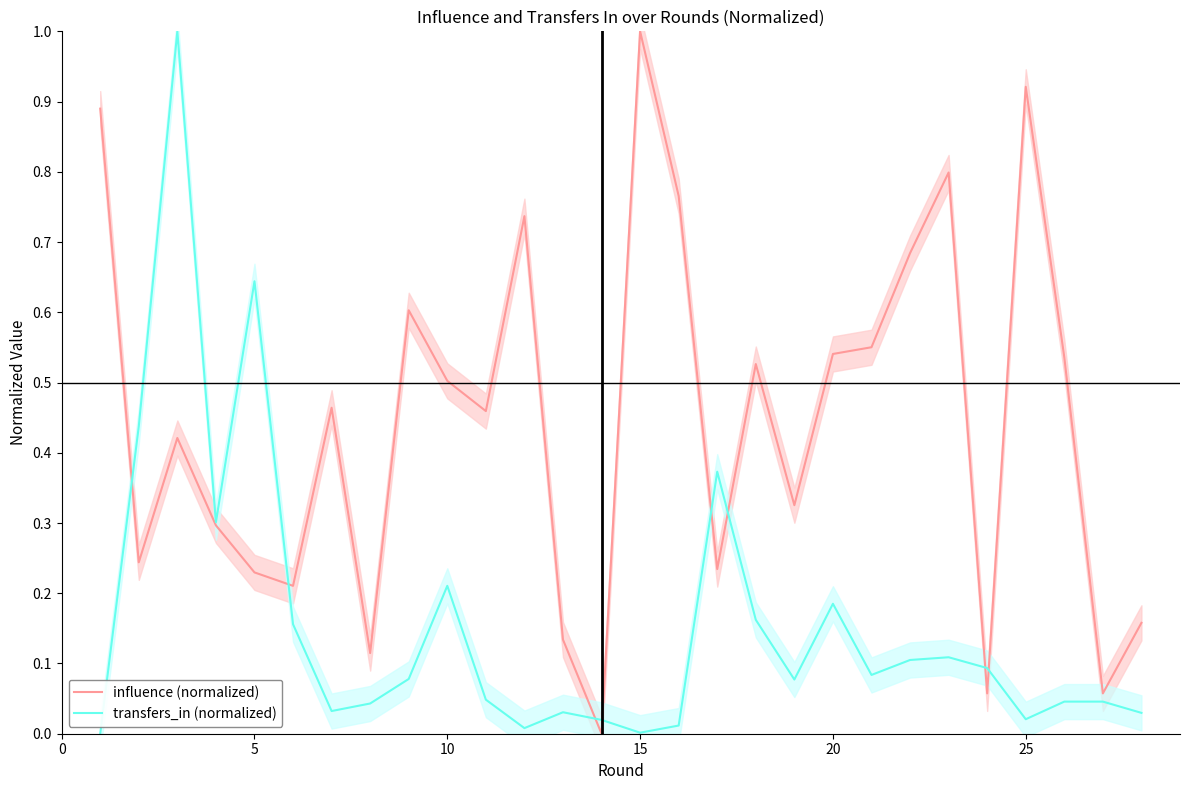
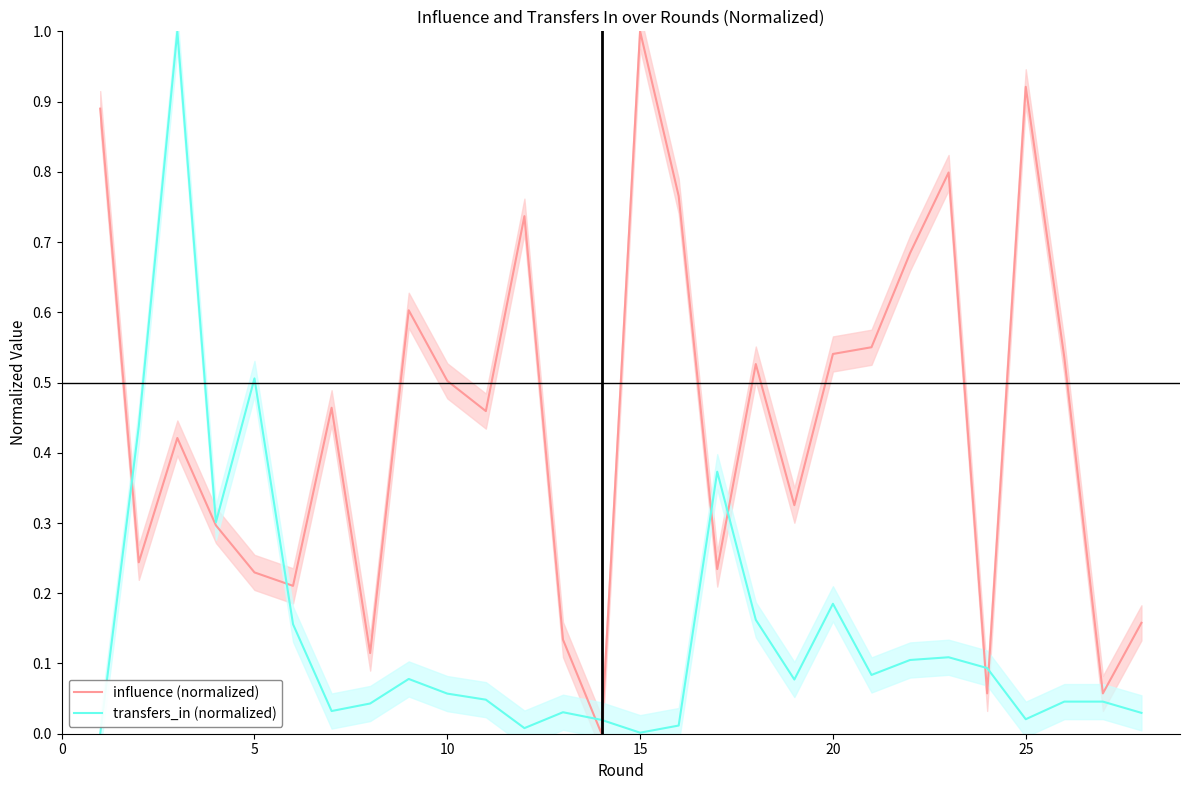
  {
    "influence (normalized)": {
      "5": 0.23,
      "10": 0.50,
      "15": 1.00,
      "20": 0.54,
      "25": 0.92
    },
    "transfers_in (normalized)": {
-     "5": 0.64,
-     "10": 0.21,
+     "5": 0.51,
+     "10": 0.06,
      "15": 0.00,
      "20": 0.19,
      "25": 0.02
    }
  }
